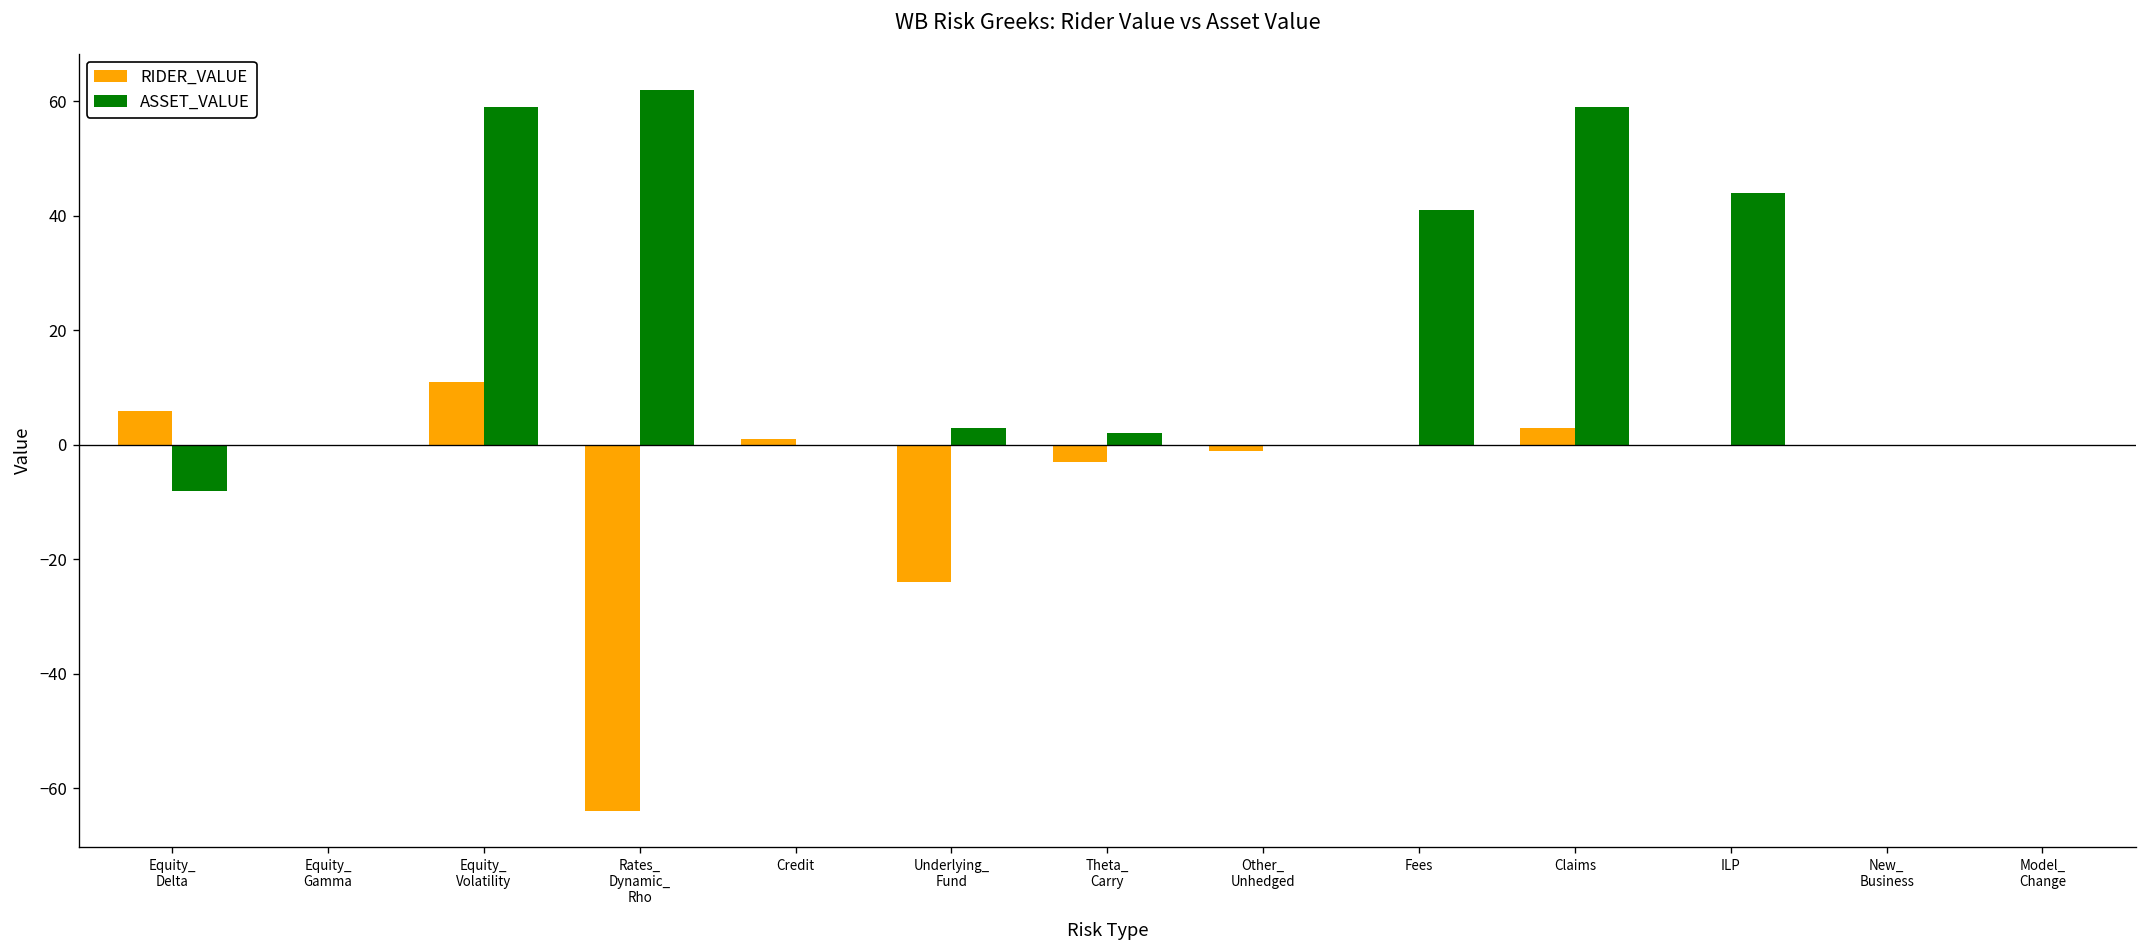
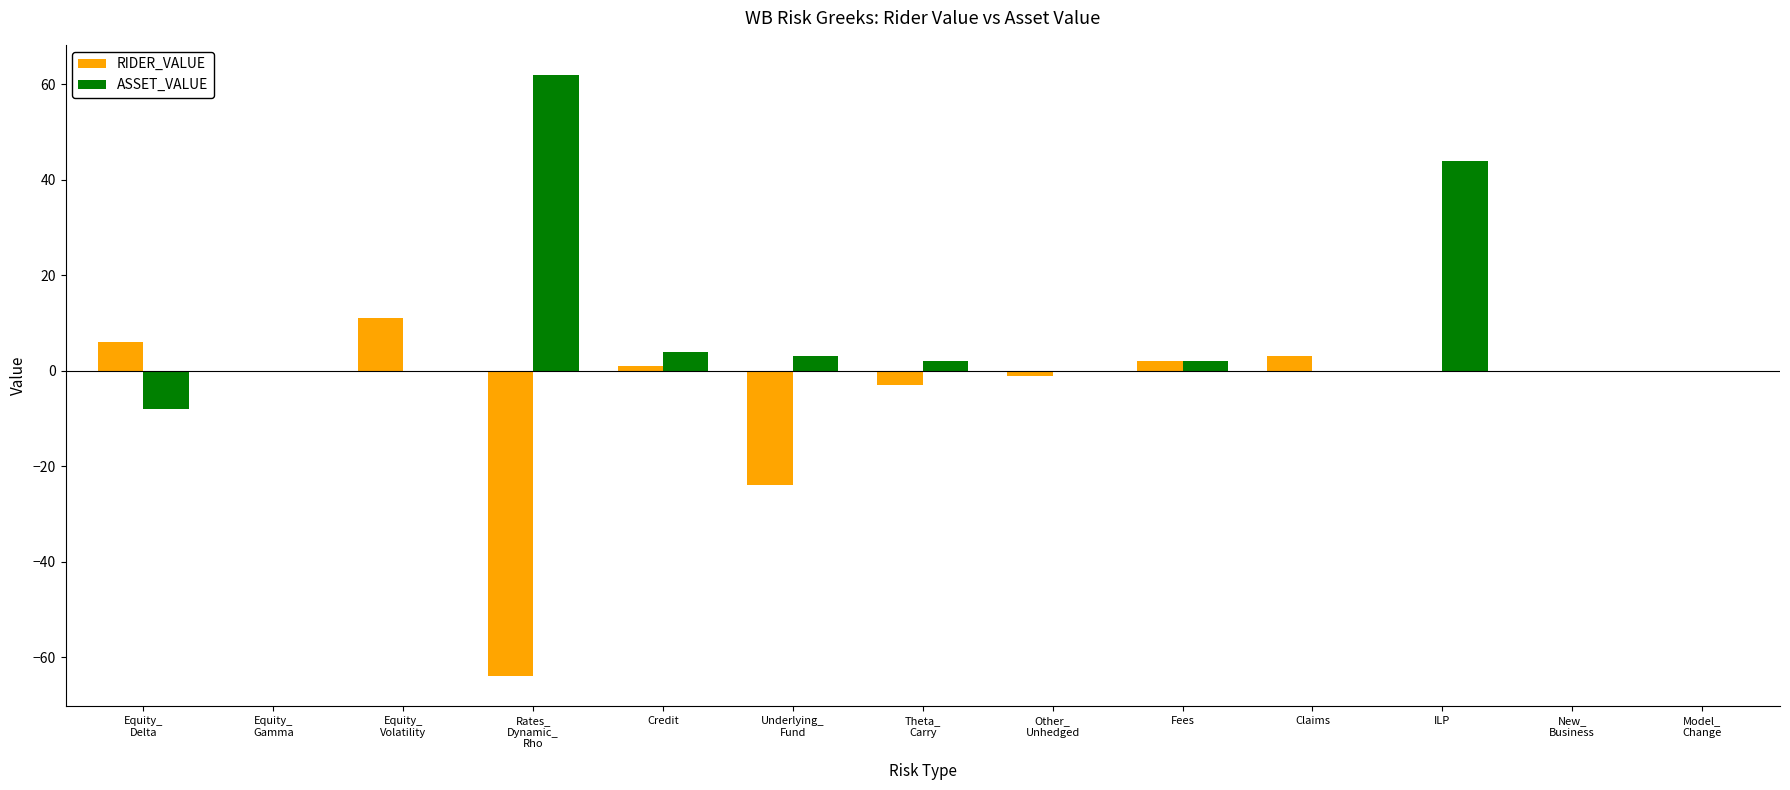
  {
    "RIDER_VALUE": {
      "Equity_ Delta": 6,
      "Equity_ Gamma": 0,
      "Equity_ Volatility": 11,
      "Rates_ Dynamic_ Rho": -64,
      "Credit": 1,
      "Underlying_ Fund": -24,
      "Theta_ Carry": -3,
      "Other_ Unhedged": -1,
-     "Fees": 0,
+     "Fees": 2,
      "Claims": 3,
      "ILP": 0,
      "New_ Business": 0,
      "Model_ Change": 0
    },
    "ASSET_VALUE": {
      "Equity_ Delta": -8,
      "Equity_ Gamma": 0,
-     "Equity_ Volatility": 59,
+     "Equity_ Volatility": 0,
      "Rates_ Dynamic_ Rho": 62,
-     "Credit": 0,
+     "Credit": 4,
      "Underlying_ Fund": 3,
      "Theta_ Carry": 2,
      "Other_ Unhedged": 0,
-     "Fees": 41,
-     "Claims": 59,
+     "Fees": 2,
+     "Claims": 0,
      "ILP": 44,
      "New_ Business": 0,
      "Model_ Change": 0
    }
  }
